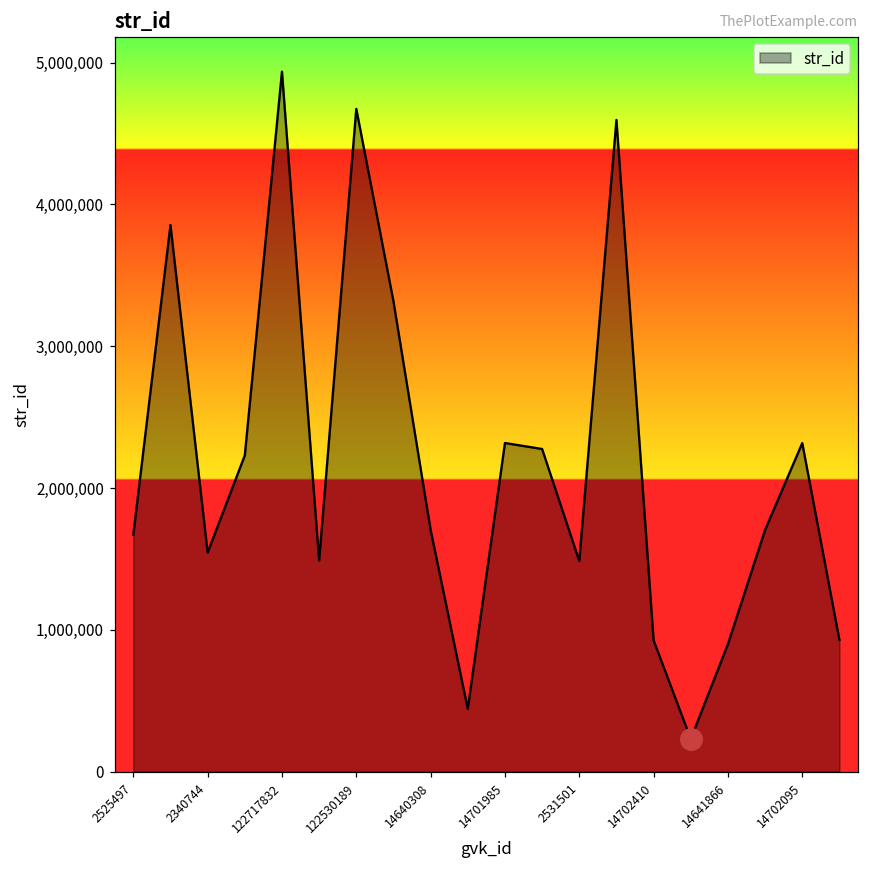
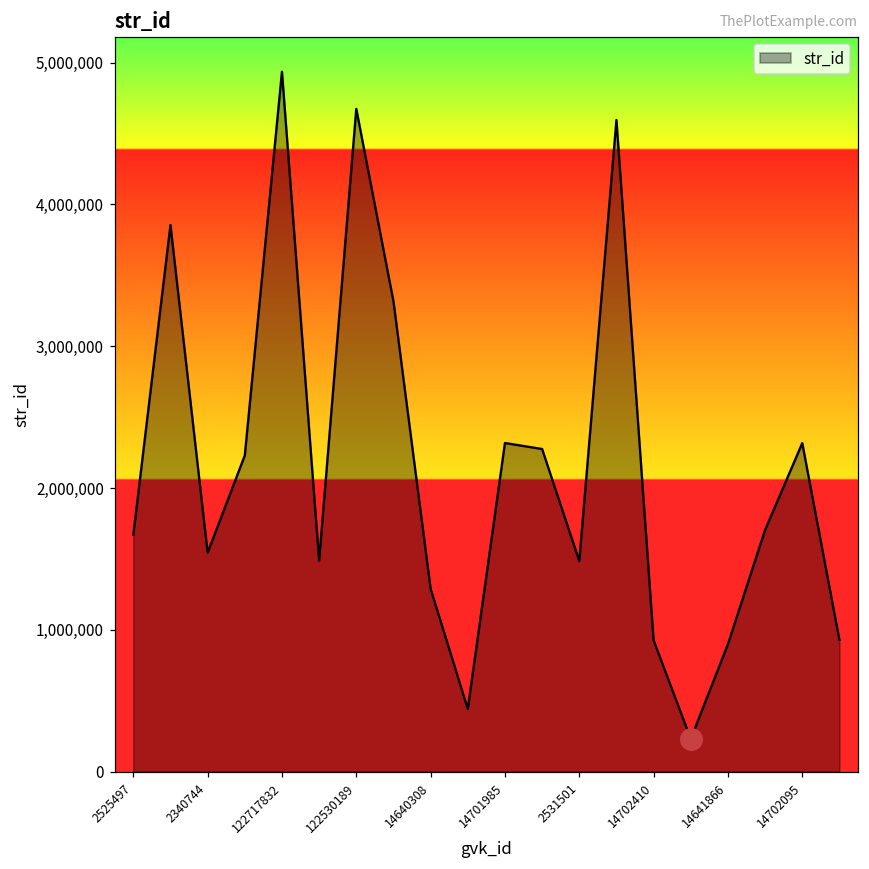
  {
    "str_id": {
      "2525497": "1,670,000",
      "2340744": "1,540,000",
      "122717832": "4,940,000",
      "122530189": "4,670,000",
-     "14640308": "1,700,000",
+     "14640308": "1,290,000",
      "14701985": "2,320,000",
      "2531501": "1,490,000",
      "14702410": "930,000",
      "14641866": "900,000",
      "14702095": "2,320,000"
    }
  }
